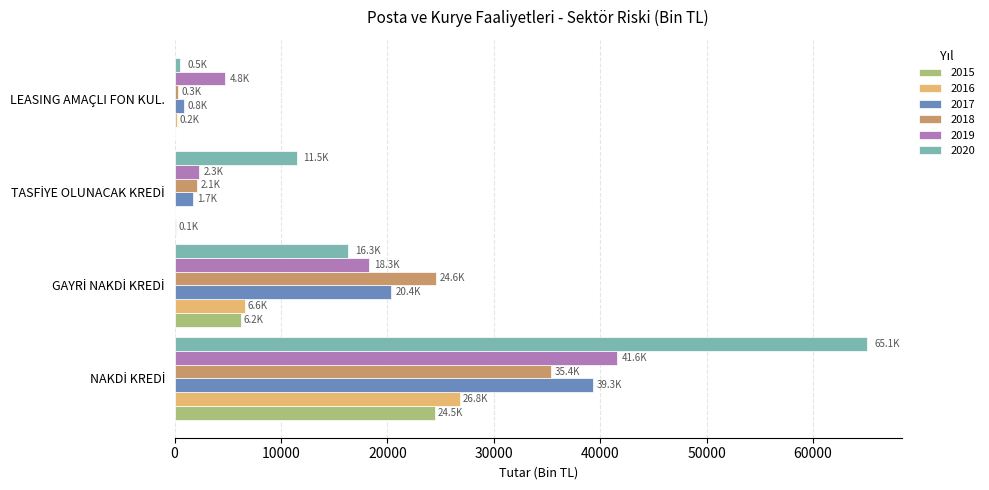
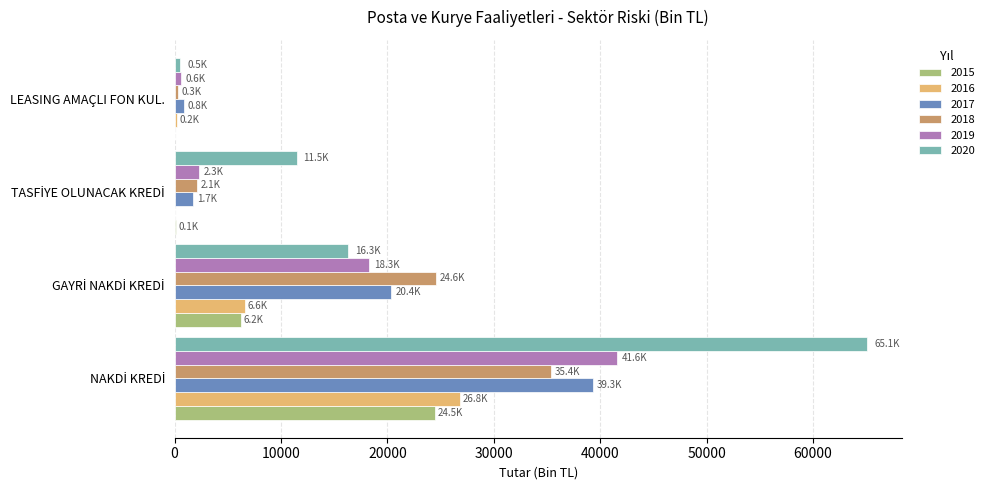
  {
    "2019": {
-     "LEASING AMAÇLI FON KUL.": "4.8K",
+     "LEASING AMAÇLI FON KUL.": "0.6K",
      "TASFİYE OLUNACAK KREDİ": "2.3K",
      "GAYRİ NAKDİ KREDİ": "18.3K",
      "NAKDİ KREDİ": "41.6K"
    }
  }
